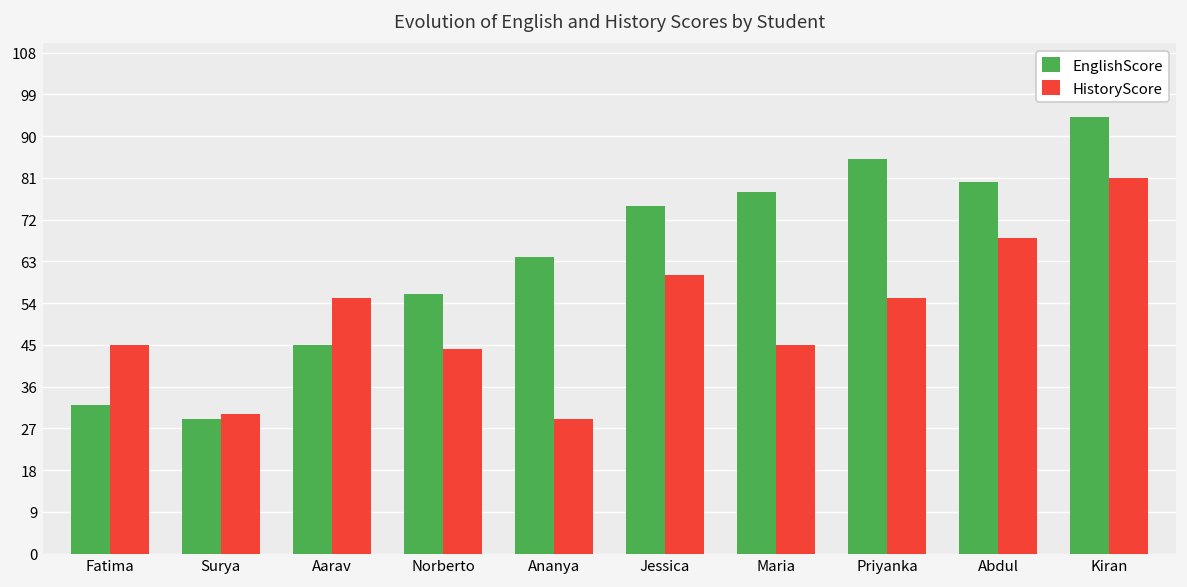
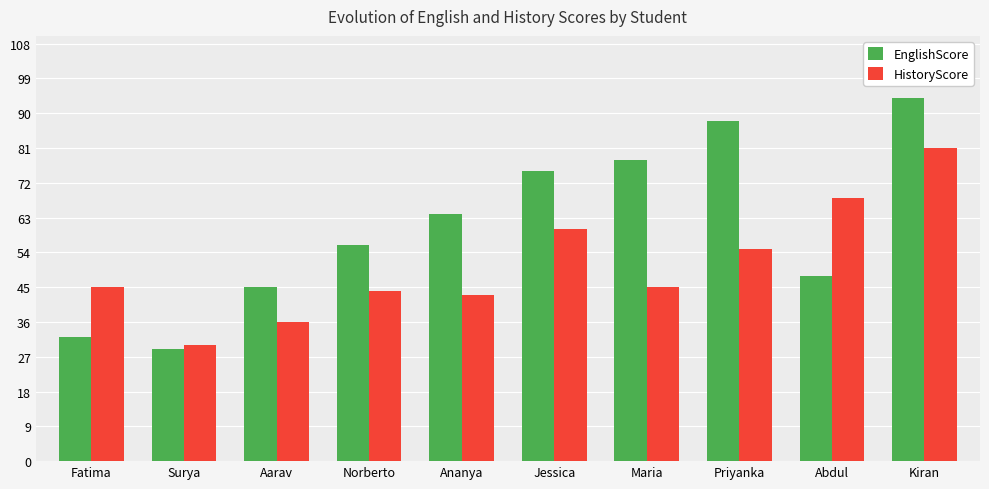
  {
    "EnglishScore": {
      "Fatima": 32,
      "Surya": 29,
      "Aarav": 45,
      "Norberto": 56,
      "Ananya": 64,
      "Jessica": 75,
      "Maria": 78,
-     "Priyanka": 85,
-     "Abdul": 80,
+     "Priyanka": 88,
+     "Abdul": 48,
      "Kiran": 94
    },
    "HistoryScore": {
      "Fatima": 45,
      "Surya": 30,
-     "Aarav": 55,
+     "Aarav": 36,
      "Norberto": 44,
-     "Ananya": 29,
+     "Ananya": 43,
      "Jessica": 60,
      "Maria": 45,
      "Priyanka": 55,
      "Abdul": 68,
      "Kiran": 81
    }
  }
